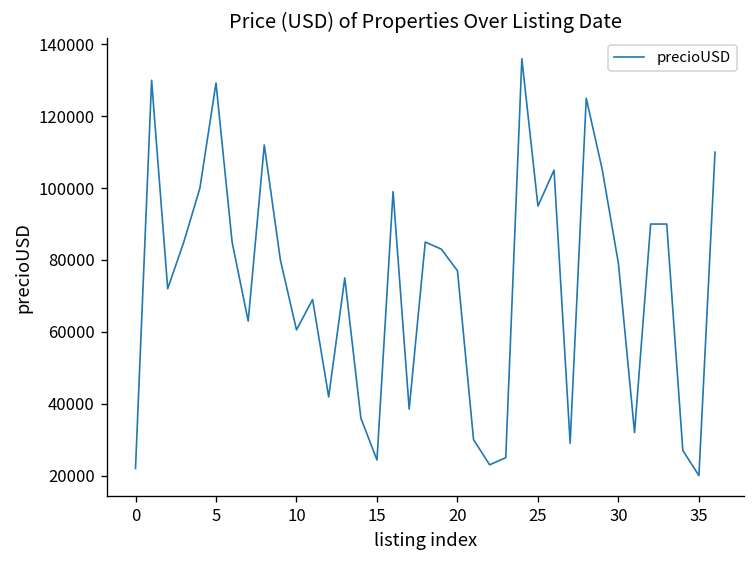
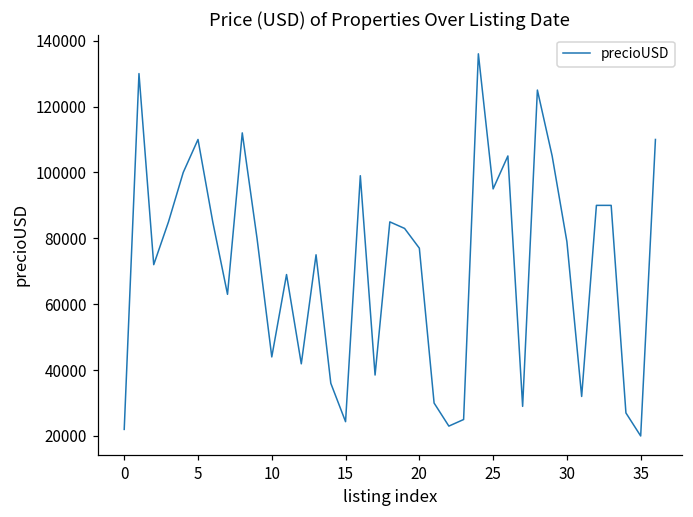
  {
    "0": 22000,
-   "5": 129000,
-   "10": 61000,
+   "5": 110000,
+   "10": 44000,
    "15": 24000,
    "20": 77000,
    "25": 95000,
    "30": 79000,
    "35": 20000
  }
